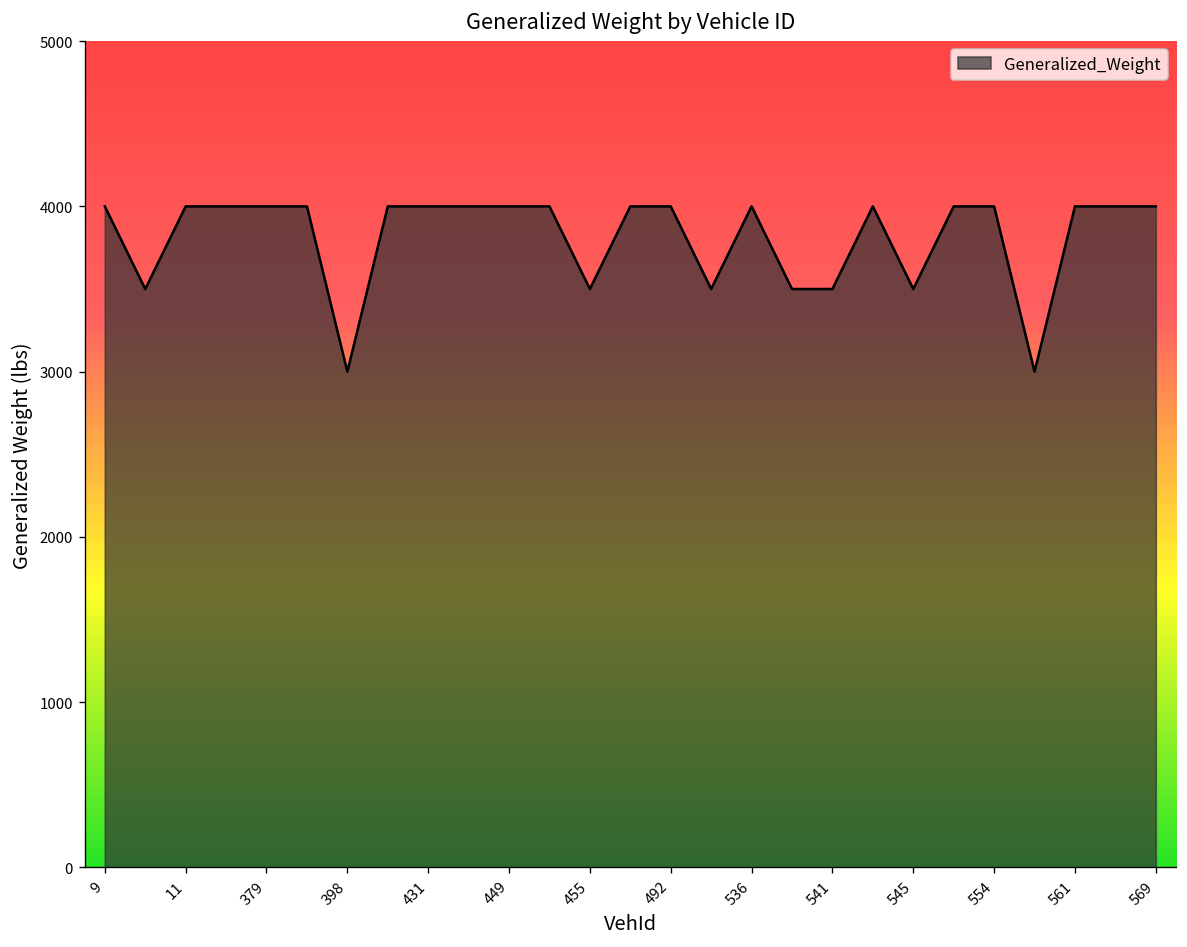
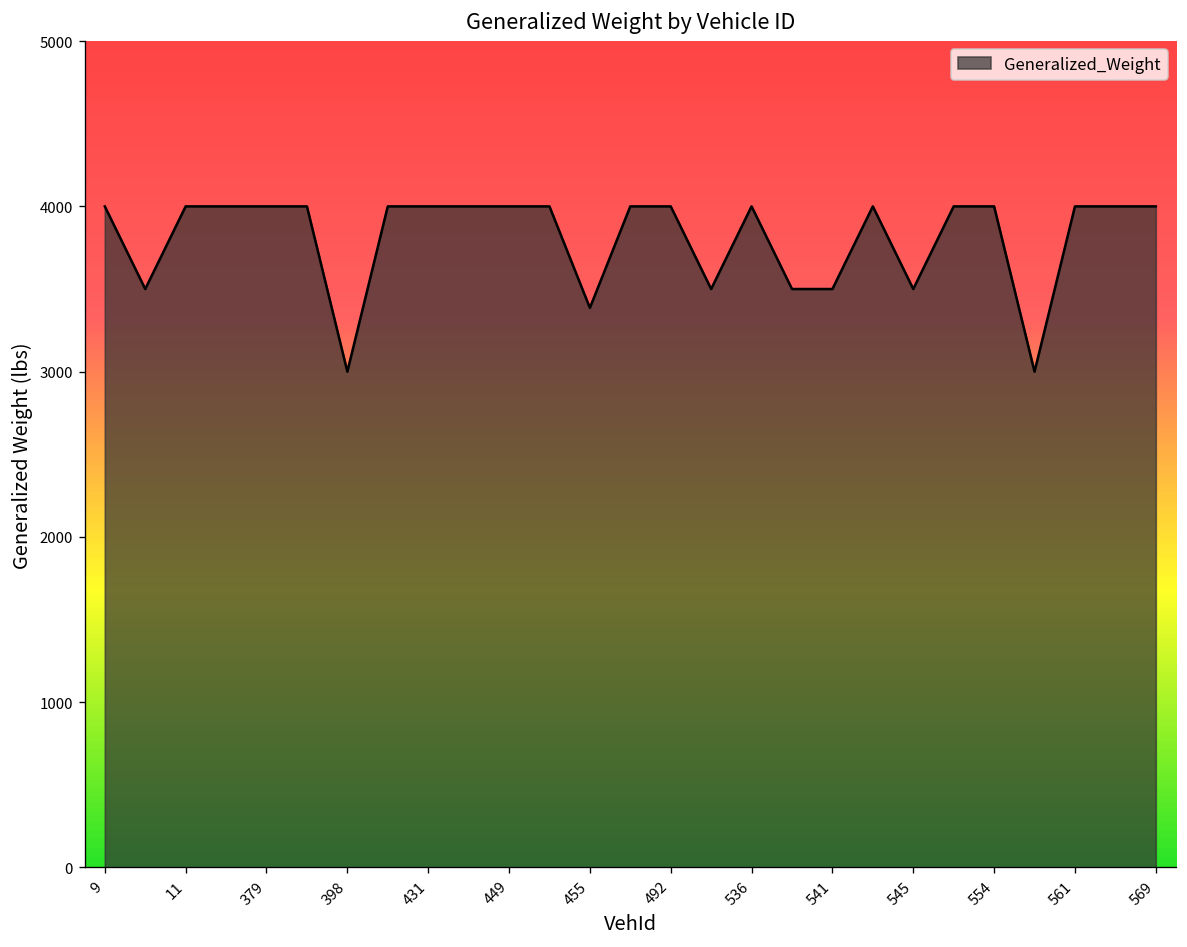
  {
    "379": 4000,
    "398": 3000,
    "431": 4000,
    "449": 4000,
-   "455": 3500,
+   "455": 3390,
    "492": 4000,
    "536": 4000,
    "541": 3500,
    "545": 3500,
    "554": 4000,
    "561": 4000,
    "569": 4000
  }
